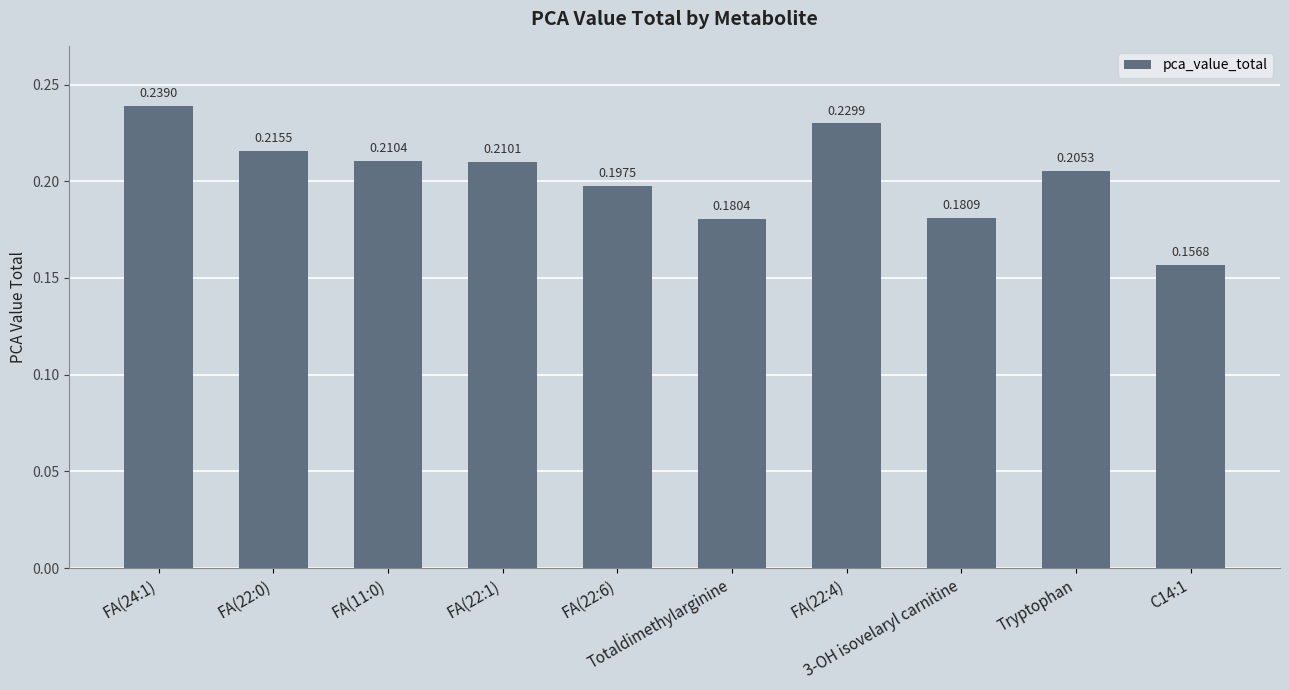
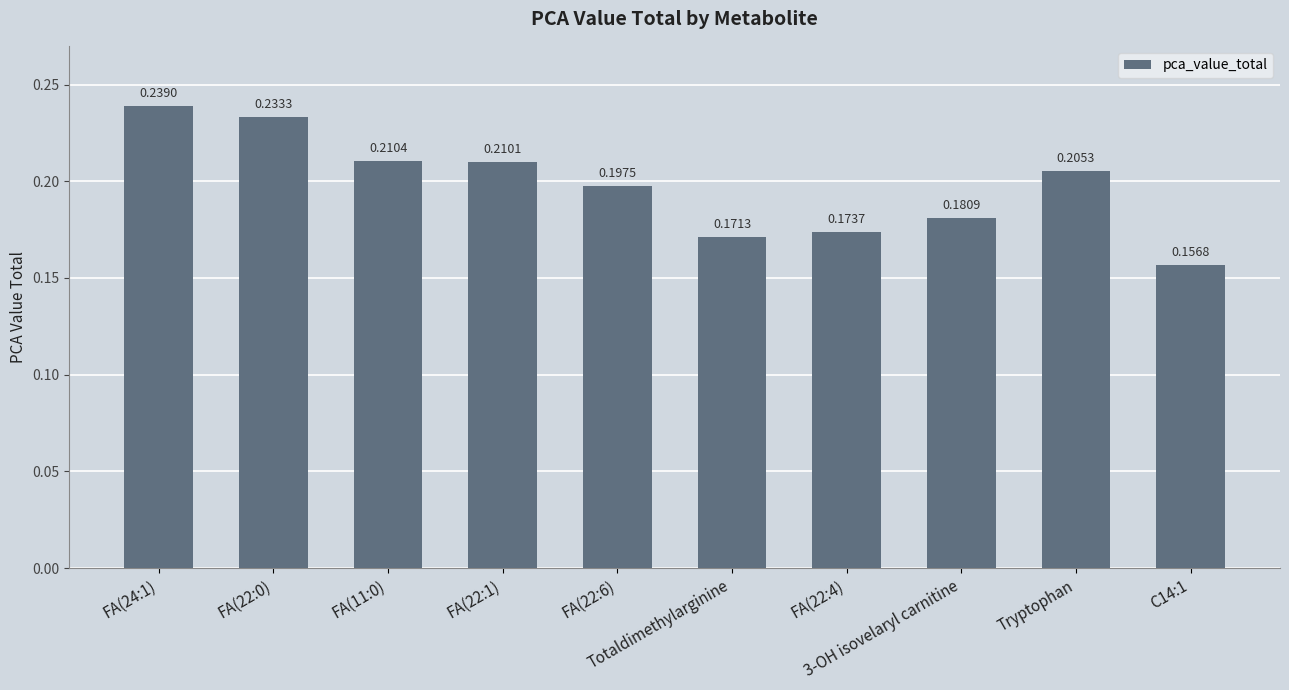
  {
    "FA(24:1)": 0.2390,
-   "FA(22:0)": 0.2155,
+   "FA(22:0)": 0.2333,
    "FA(11:0)": 0.2104,
    "FA(22:1)": 0.2101,
    "FA(22:6)": 0.1975,
-   "Totaldimethylarginine": 0.1804,
-   "FA(22:4)": 0.2299,
+   "Totaldimethylarginine": 0.1713,
+   "FA(22:4)": 0.1737,
    "3-OH isovelaryl carnitine": 0.1809,
    "Tryptophan": 0.2053,
    "C14:1": 0.1568
  }
